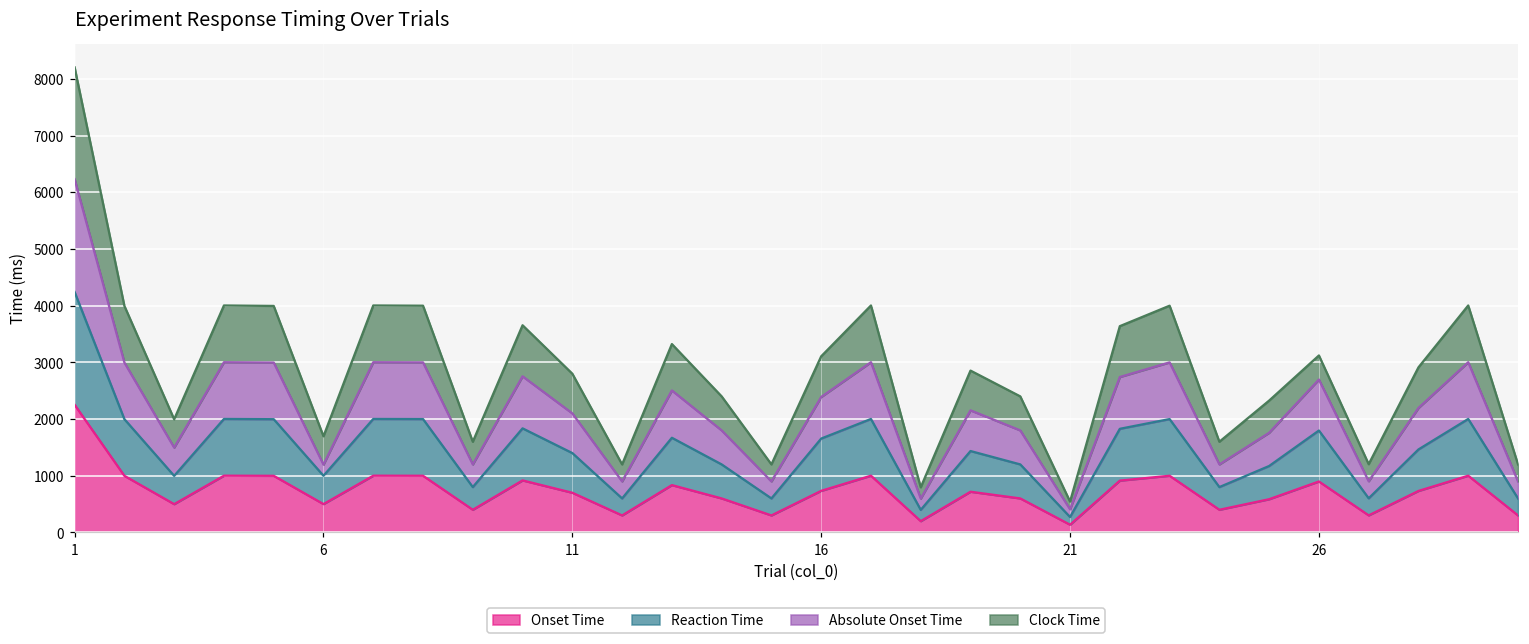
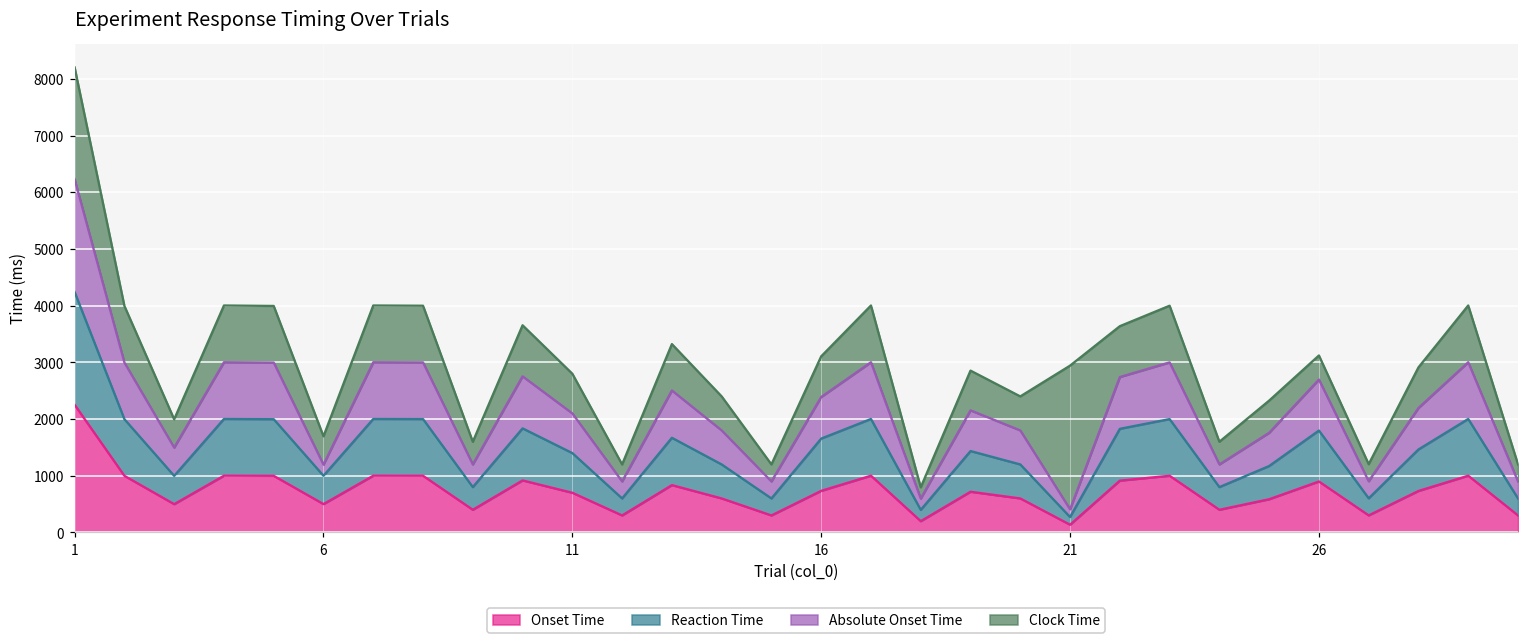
  {
    "Onset Time": {
      "1": 2300,
      "6": 500,
      "11": 700,
      "16": 700,
      "21": 100,
      "26": 900
    },
    "Reaction Time": {
      "1": 2000,
      "6": 500,
      "11": 700,
      "16": 900,
      "21": 100,
      "26": 900
    },
    "Absolute Onset Time": {
      "1": 2000,
      "6": 200,
      "11": 700,
      "16": 700,
      "21": 100,
      "26": 900
    },
    "Clock Time": {
      "1": 2000,
      "6": 500,
      "11": 700,
      "16": 700,
-     "21": 100,
+     "21": 2500,
      "26": 400
    }
  }
